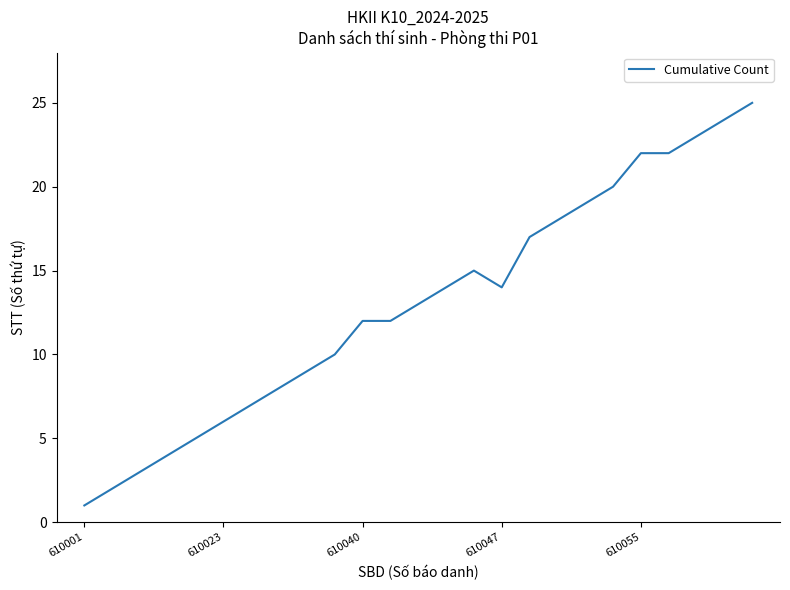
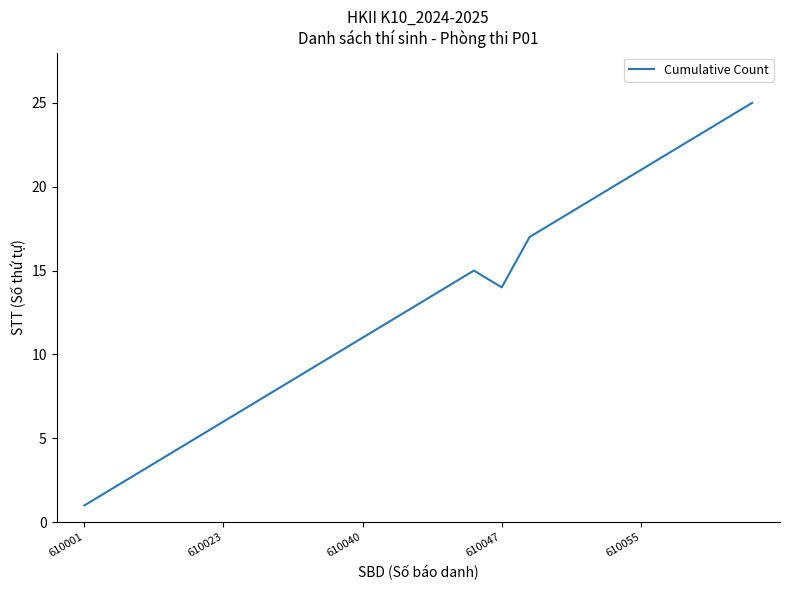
  {
    "610001": 1,
    "610023": 6,
-   "610040": 12,
+   "610040": 11,
    "610047": 14,
-   "610055": 22
+   "610055": 21
  }
